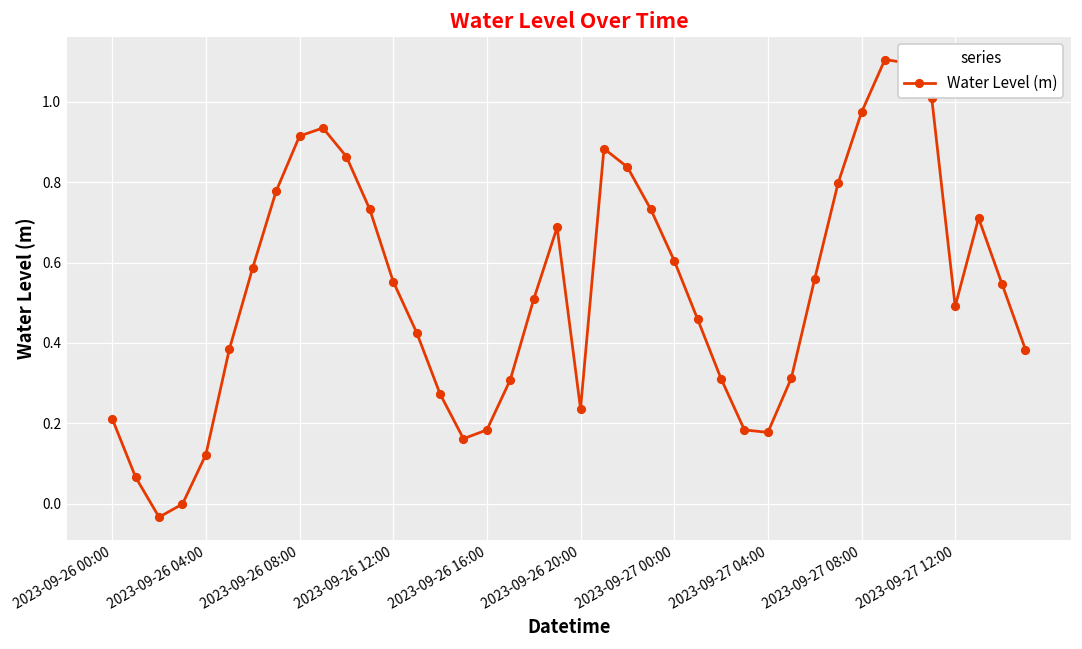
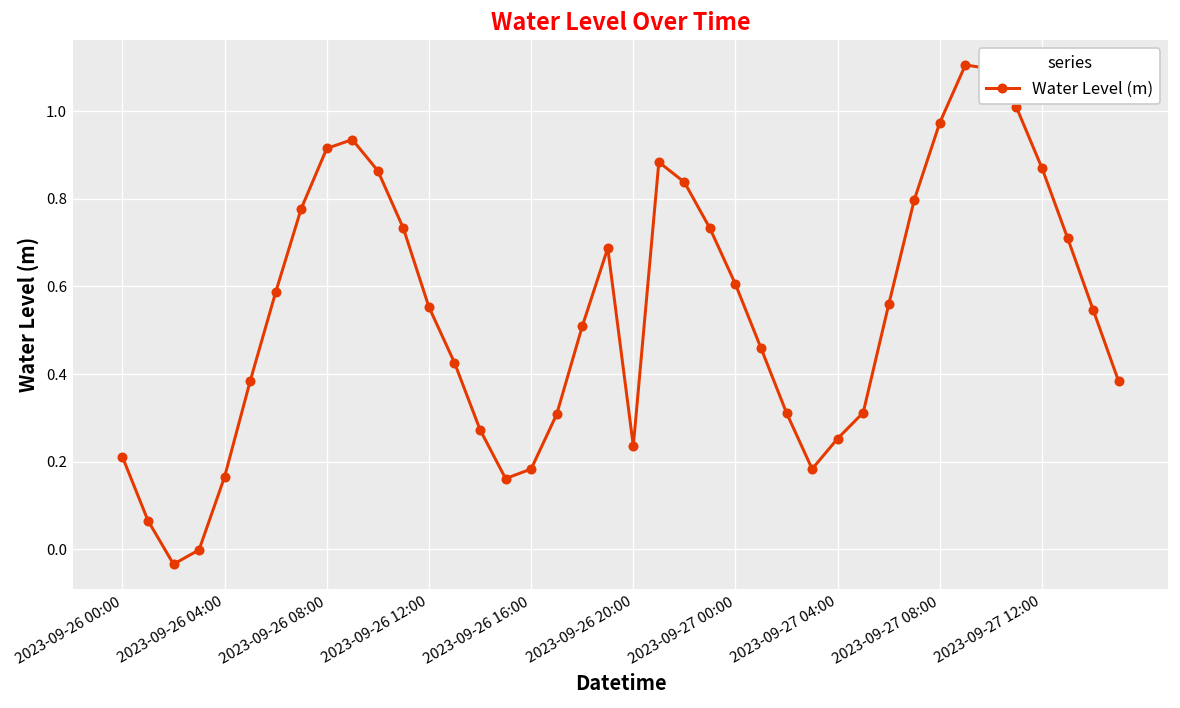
  {
    "2023-09-26 00:00": 0.21,
-   "2023-09-26 04:00": 0.12,
+   "2023-09-26 04:00": 0.17,
    "2023-09-26 08:00": 0.92,
    "2023-09-26 12:00": 0.55,
    "2023-09-26 16:00": 0.18,
    "2023-09-26 20:00": 0.24,
    "2023-09-27 00:00": 0.60,
-   "2023-09-27 04:00": 0.18,
+   "2023-09-27 04:00": 0.25,
    "2023-09-27 08:00": 0.97,
-   "2023-09-27 12:00": 0.49
+   "2023-09-27 12:00": 0.87
  }
